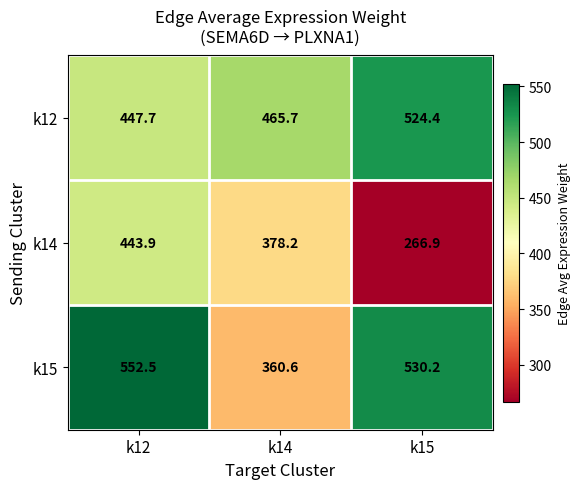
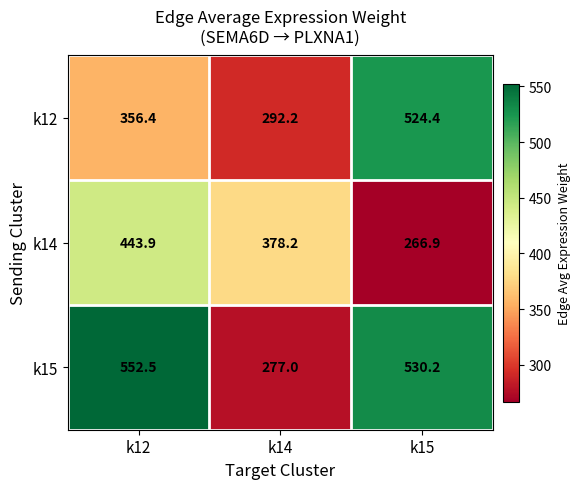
  {
    "k12": {
-     "k12": 447.7,
-     "k14": 465.7,
+     "k12": 356.4,
+     "k14": 292.2,
      "k15": 524.4
    },
    "k14": {
      "k12": 443.9,
      "k14": 378.2,
      "k15": 266.9
    },
    "k15": {
      "k12": 552.5,
-     "k14": 360.6,
+     "k14": 277.0,
      "k15": 530.2
    }
  }
